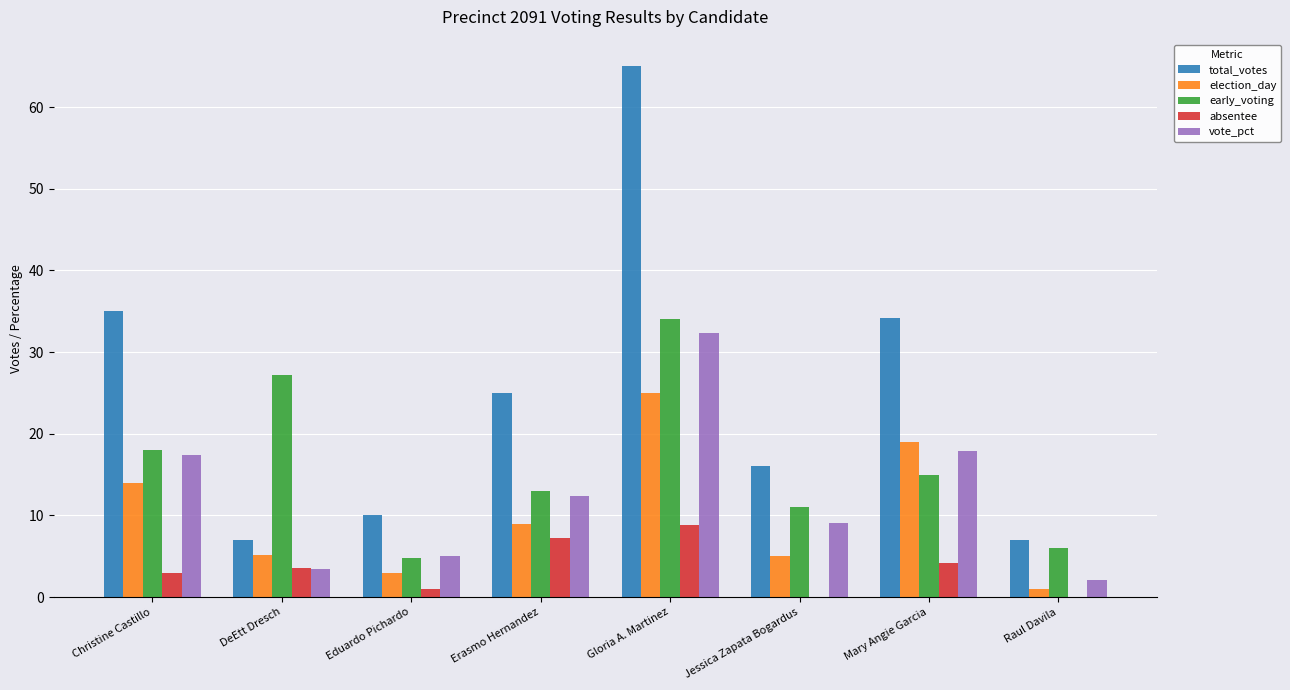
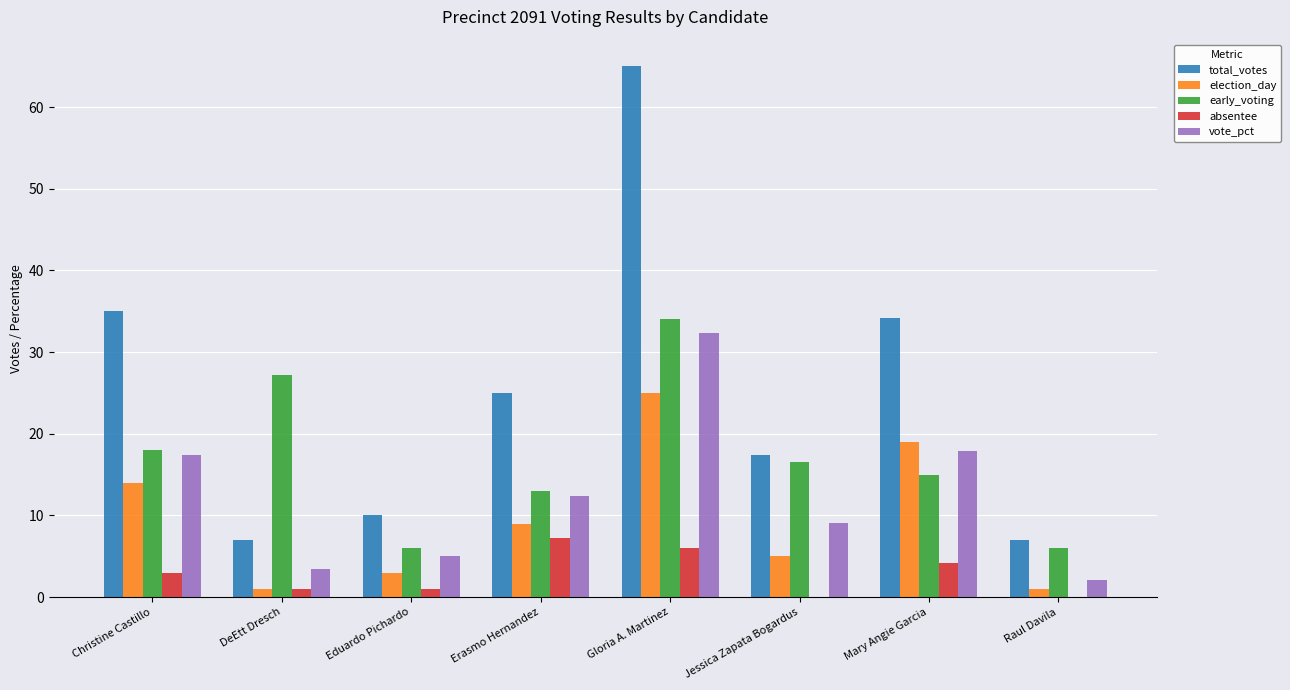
  {
    "total_votes": {
      "Christine Castillo": 35,
      "DeEtt Dresch": 7,
      "Eduardo Pichardo": 10,
      "Erasmo Hernandez": 25,
      "Gloria A. Martinez": 65,
-     "Jessica Zapata Bogardus": 16,
+     "Jessica Zapata Bogardus": 17,
      "Mary Angie Garcia": 34,
      "Raul Davila": 7
    },
    "election_day": {
      "Christine Castillo": 14,
-     "DeEtt Dresch": 5,
+     "DeEtt Dresch": 1,
      "Eduardo Pichardo": 3,
      "Erasmo Hernandez": 9,
      "Gloria A. Martinez": 25,
      "Jessica Zapata Bogardus": 5,
      "Mary Angie Garcia": 19,
      "Raul Davila": 1
    },
    "early_voting": {
      "Christine Castillo": 18,
      "DeEtt Dresch": 27,
-     "Eduardo Pichardo": 5,
+     "Eduardo Pichardo": 6,
      "Erasmo Hernandez": 13,
      "Gloria A. Martinez": 34,
-     "Jessica Zapata Bogardus": 11,
+     "Jessica Zapata Bogardus": 17,
      "Mary Angie Garcia": 15,
      "Raul Davila": 6
    },
    "absentee": {
      "Christine Castillo": 3,
-     "DeEtt Dresch": 4,
+     "DeEtt Dresch": 1,
      "Eduardo Pichardo": 1,
      "Erasmo Hernandez": 7,
-     "Gloria A. Martinez": 9,
+     "Gloria A. Martinez": 6,
      "Jessica Zapata Bogardus": 0,
      "Mary Angie Garcia": 4,
      "Raul Davila": 0
    },
    "vote_pct": {
      "Christine Castillo": 17,
      "DeEtt Dresch": 3,
      "Eduardo Pichardo": 5,
      "Erasmo Hernandez": 12,
      "Gloria A. Martinez": 32,
      "Jessica Zapata Bogardus": 9,
      "Mary Angie Garcia": 18,
      "Raul Davila": 2
    }
  }
